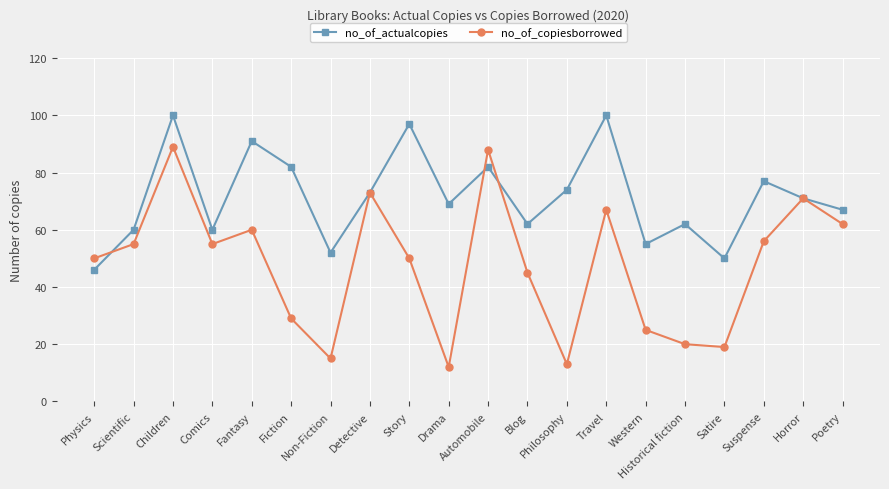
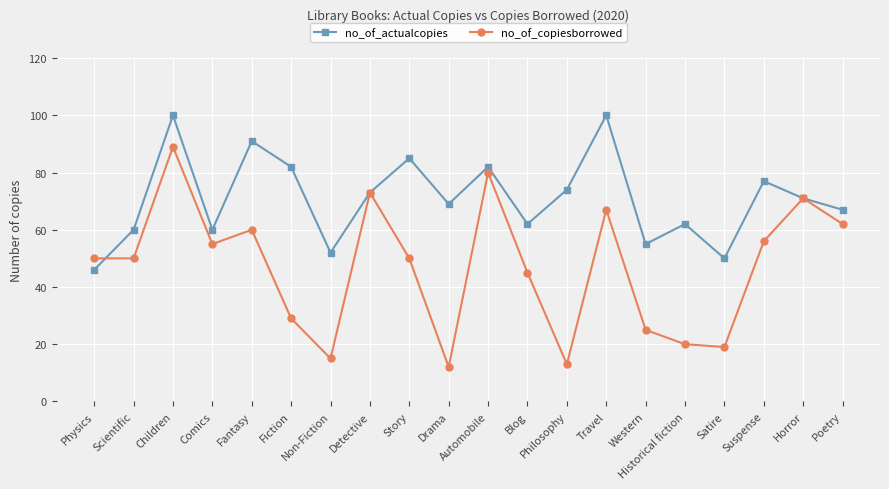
  {
    "no_of_actualcopies": {
      "Physics": 46,
      "Scientific": 60,
      "Children": 100,
      "Comics": 60,
      "Fantasy": 91,
      "Fiction": 82,
      "Non-Fiction": 52,
-     "Story": 97,
+     "Story": 85,
      "Drama": 69,
      "Automobile": 82,
      "Blog": 62,
      "Philosophy": 74,
      "Travel": 100,
      "Western": 55,
      "Historical fiction": 62,
      "Satire": 50,
      "Suspense": 77,
      "Poetry": 67
    },
    "no_of_copiesborrowed": {
      "Physics": 50,
-     "Scientific": 55,
+     "Scientific": 50,
      "Children": 89,
      "Comics": 55,
      "Fantasy": 60,
      "Fiction": 29,
      "Non-Fiction": 15,
      "Story": 50,
      "Drama": 12,
-     "Automobile": 88,
+     "Automobile": 80,
      "Blog": 45,
      "Philosophy": 13,
      "Travel": 67,
      "Western": 25,
      "Historical fiction": 20,
      "Satire": 19,
      "Suspense": 56,
      "Poetry": 62
    }
  }
